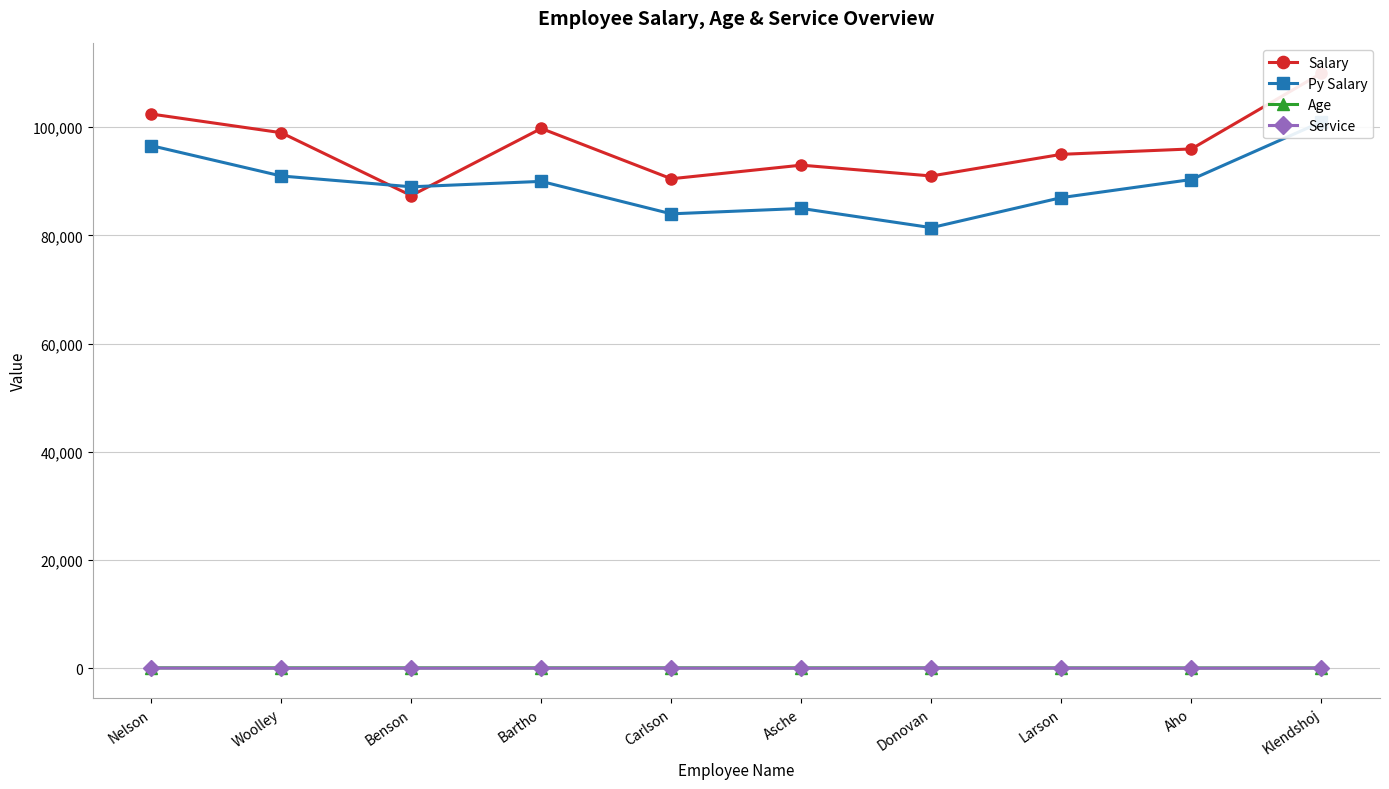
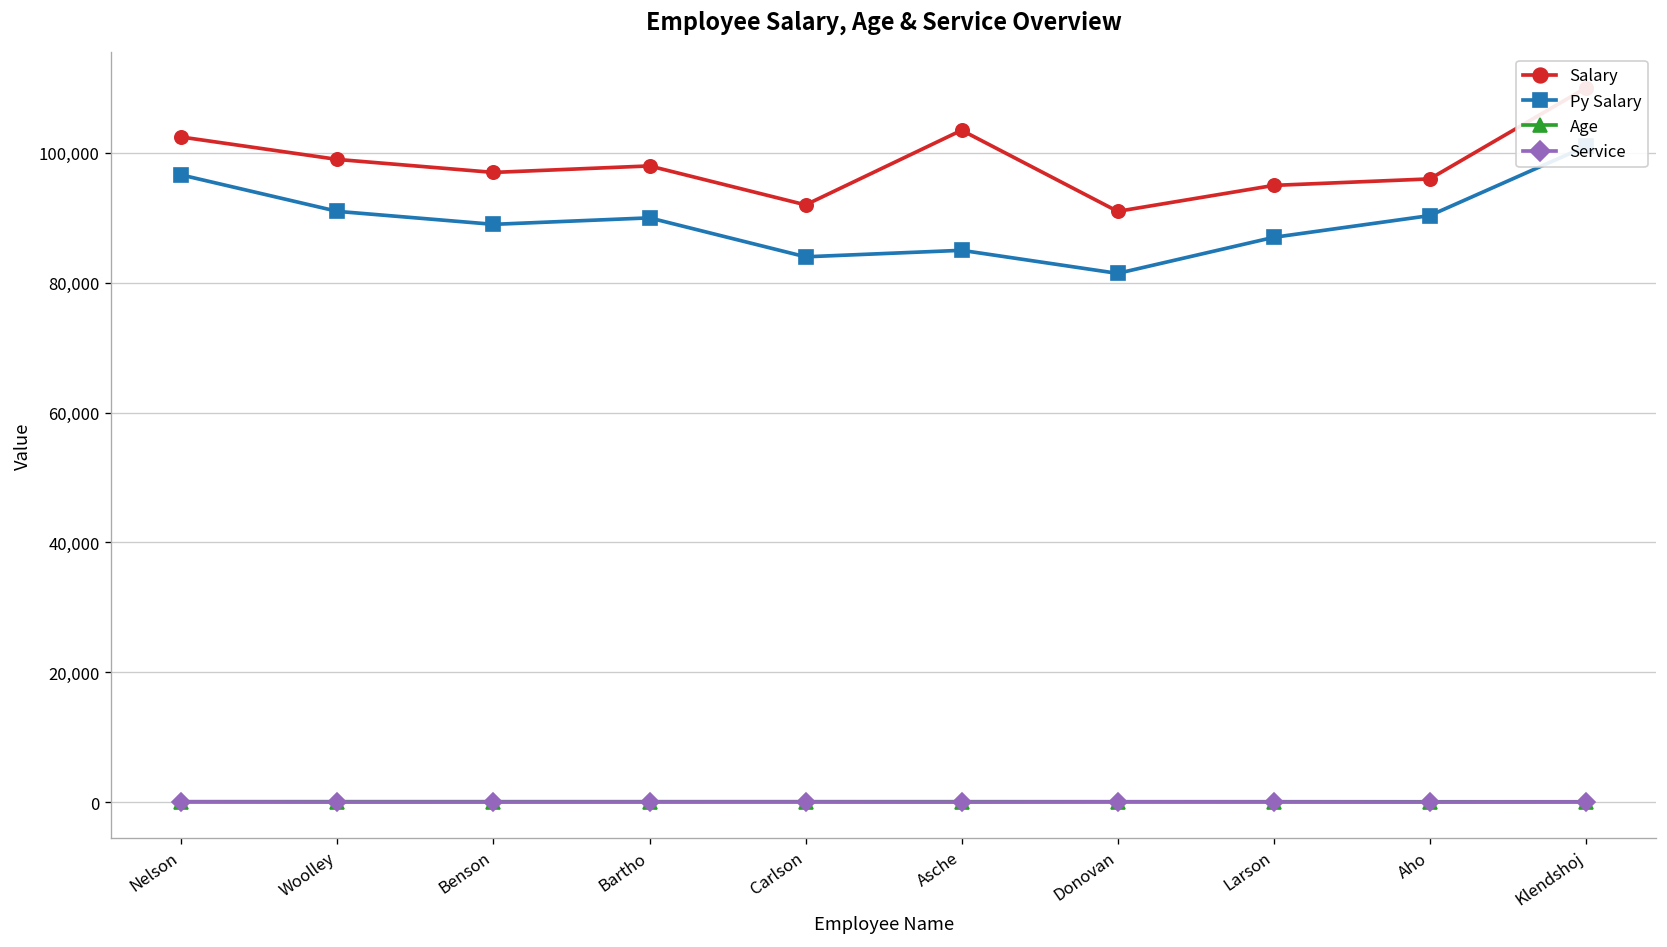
  {
    "Salary": {
      "Nelson": "102,000",
      "Woolley": "99,000",
-     "Benson": "87,000",
-     "Bartho": "100,000",
-     "Carlson": "90,000",
-     "Asche": "93,000",
+     "Benson": "97,000",
+     "Bartho": "98,000",
+     "Carlson": "92,000",
+     "Asche": "103,000",
      "Donovan": "91,000",
      "Larson": "95,000",
      "Aho": "96,000"
    },
    "Py Salary": {
      "Nelson": "97,000",
      "Woolley": "91,000",
      "Benson": "89,000",
      "Bartho": "90,000",
      "Carlson": "84,000",
      "Asche": "85,000",
      "Donovan": "81,000",
      "Larson": "87,000",
      "Aho": "90,000"
    },
    "Service": {
      "Nelson": "0",
      "Woolley": "0",
      "Benson": "0",
      "Bartho": "0",
      "Carlson": "0",
      "Asche": "0",
      "Donovan": "0",
      "Larson": "0",
      "Aho": "0",
      "Klendshoj": "0"
    }
  }
